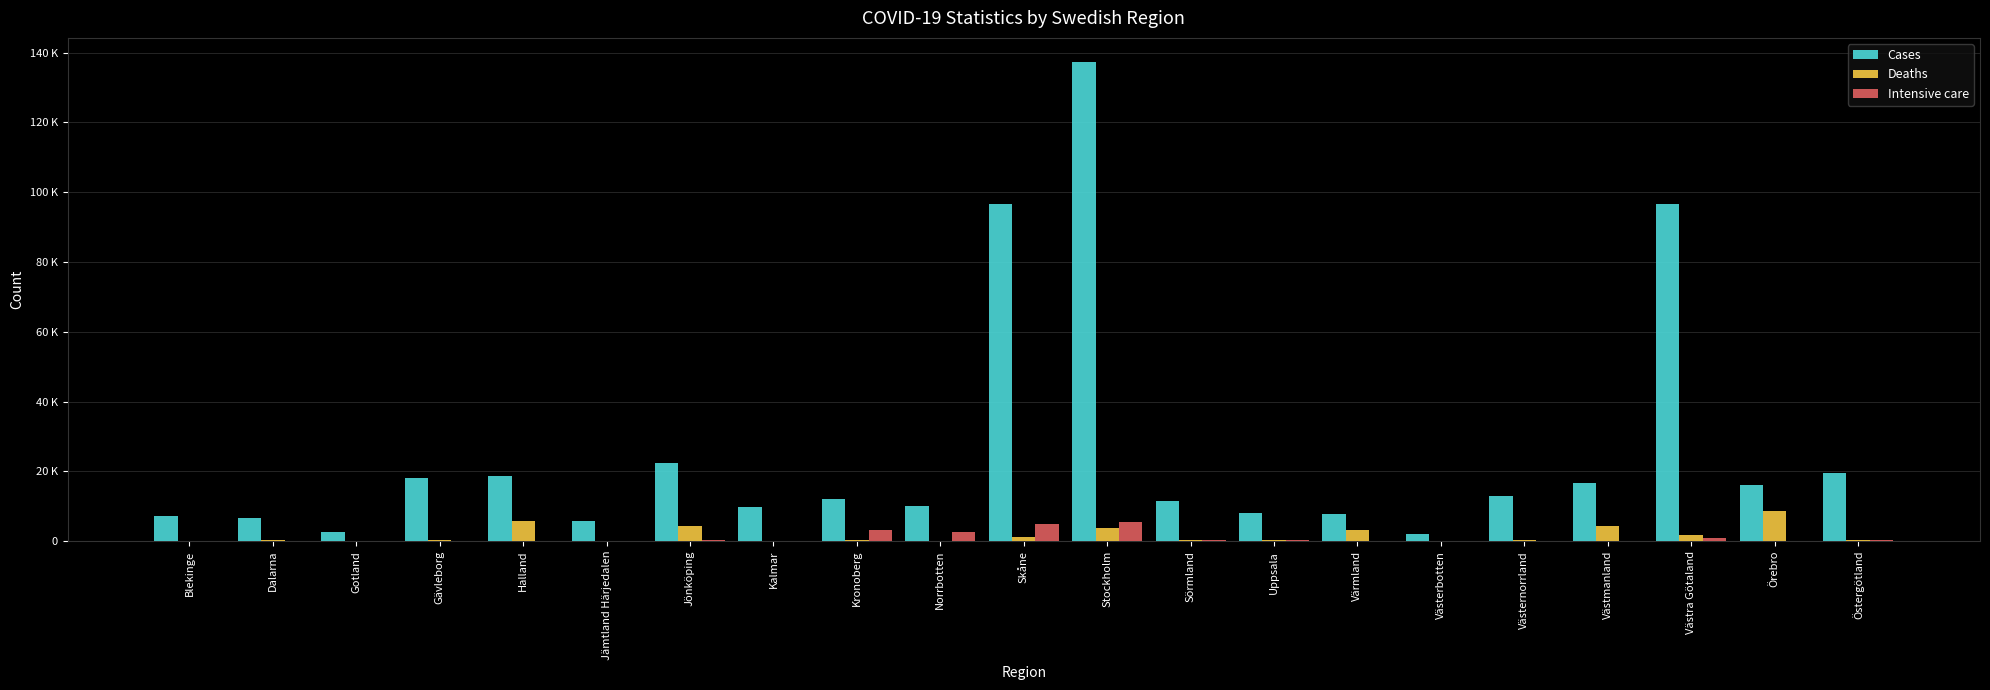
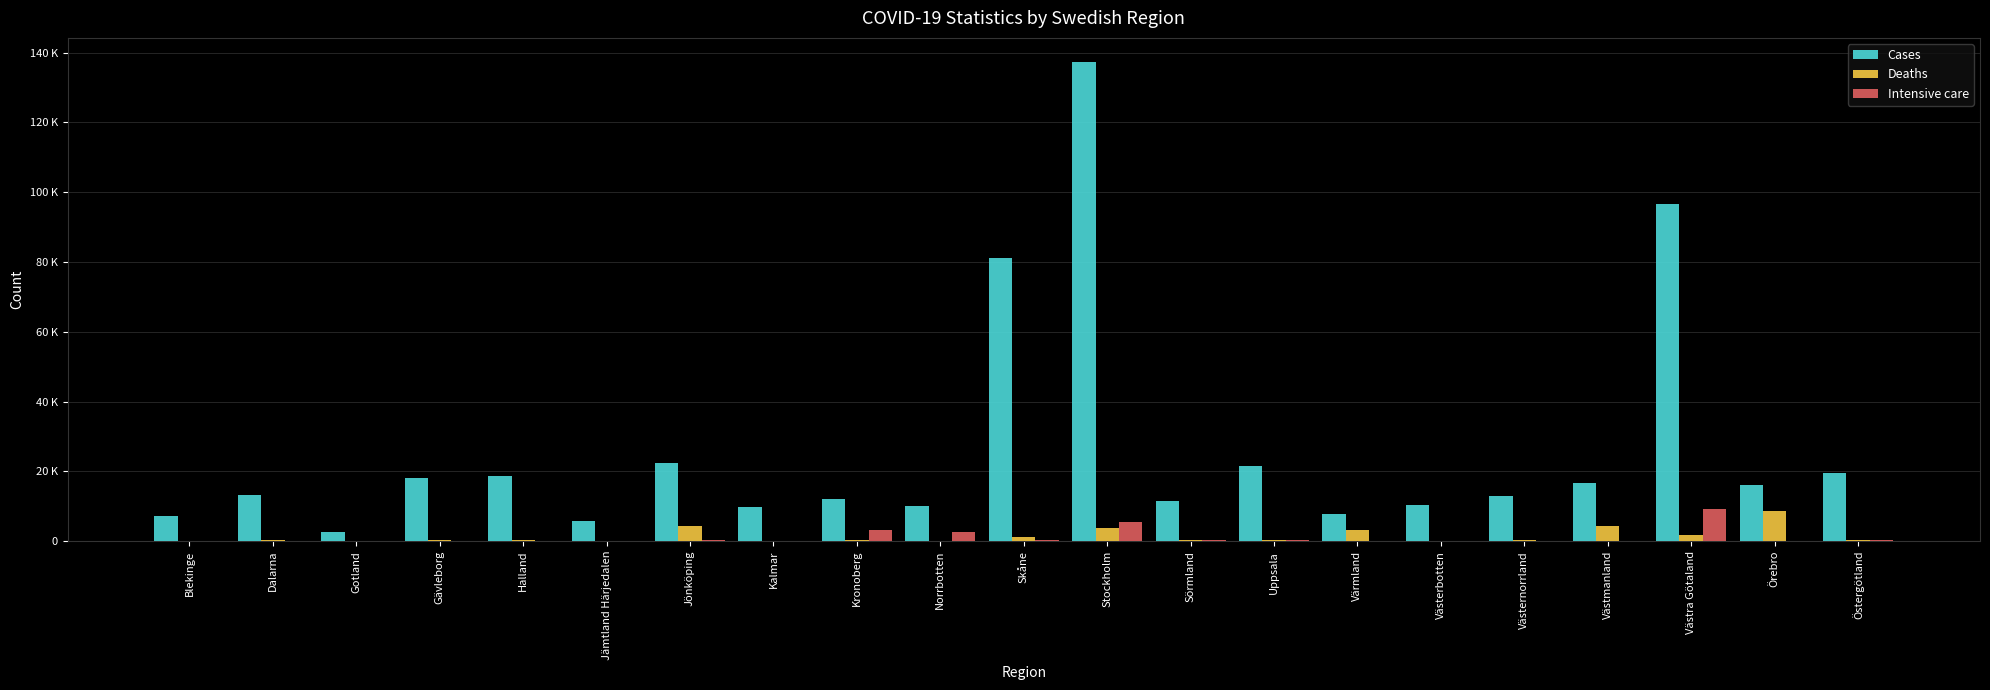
  {
    "Cases": {
      "Blekinge": 7000,
-     "Dalarna": 7000,
+     "Dalarna": 13000,
      "Gotland": 3000,
      "Gävleborg": 18000,
      "Halland": 19000,
      "Jämtland Härjedalen": 6000,
      "Jönköping": 22000,
      "Kalmar": 10000,
      "Kronoberg": 12000,
      "Norrbotten": 10000,
-     "Skåne": 97000,
+     "Skåne": 81000,
      "Stockholm": 137000,
      "Sörmland": 12000,
-     "Uppsala": 8000,
+     "Uppsala": 21000,
      "Värmland": 8000,
-     "Västerbotten": 2000,
+     "Västerbotten": 10000,
      "Västernorrland": 13000,
      "Västmanland": 17000,
      "Västra Götaland": 97000,
      "Örebro": 16000,
      "Östergötland": 19000
    },
    "Deaths": {
-     "Halland": 6000,
+     "Halland": 0,
      "Jönköping": 4000,
      "Skåne": 1000,
      "Stockholm": 4000,
      "Värmland": 3000,
      "Västmanland": 4000,
      "Västra Götaland": 2000,
      "Örebro": 9000
    },
    "Intensive care": {
      "Kronoberg": 3000,
      "Norrbotten": 3000,
-     "Skåne": 5000,
+     "Skåne": 0,
      "Stockholm": 5000,
-     "Västra Götaland": 1000
+     "Västra Götaland": 9000
    }
  }
